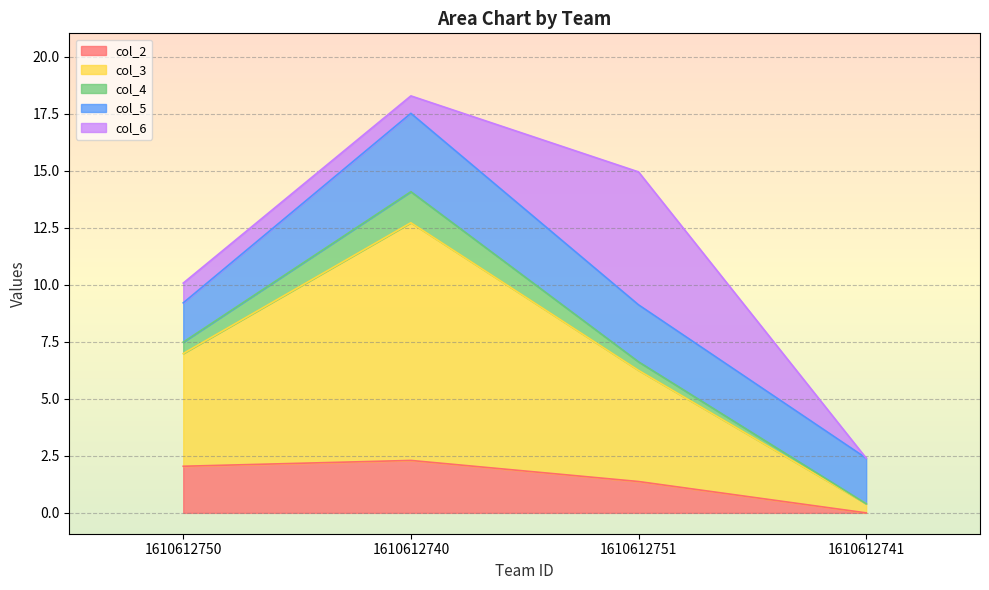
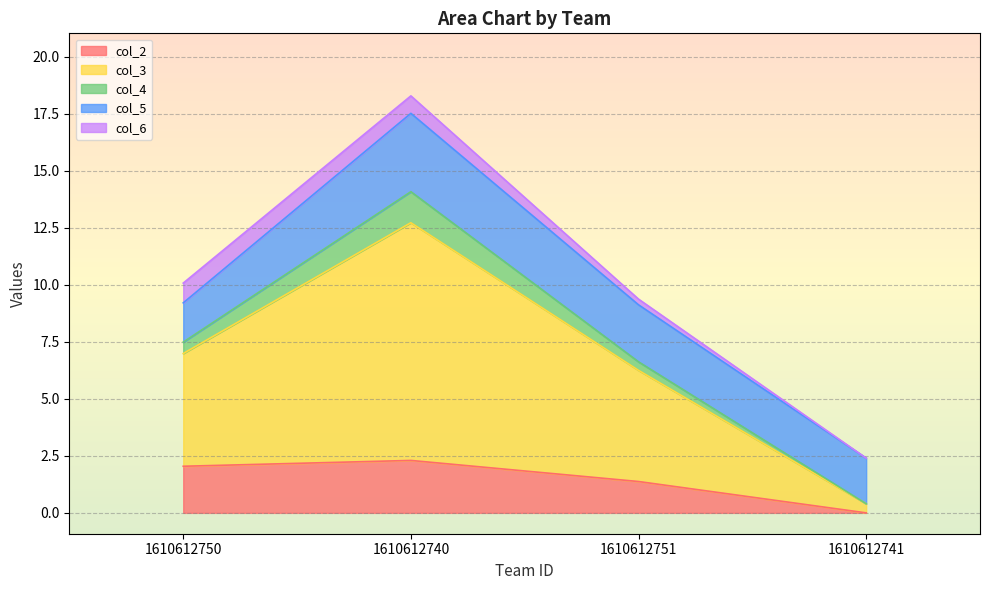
  {
    "col_2": {
      "1610612750": 2.0,
      "1610612740": 2.3,
      "1610612751": 1.4,
      "1610612741": 0.0
    },
    "col_3": {
      "1610612750": 4.9,
      "1610612740": 10.4,
      "1610612751": 4.9
    },
    "col_4": {
      "1610612750": 0.5,
      "1610612740": 1.4,
      "1610612751": 0.4
    },
    "col_5": {
      "1610612750": 1.7,
      "1610612740": 3.4,
      "1610612751": 2.5
    },
    "col_6": {
      "1610612750": 0.9,
      "1610612740": 0.8,
-     "1610612751": 5.8
+     "1610612751": 0.3
    }
  }
